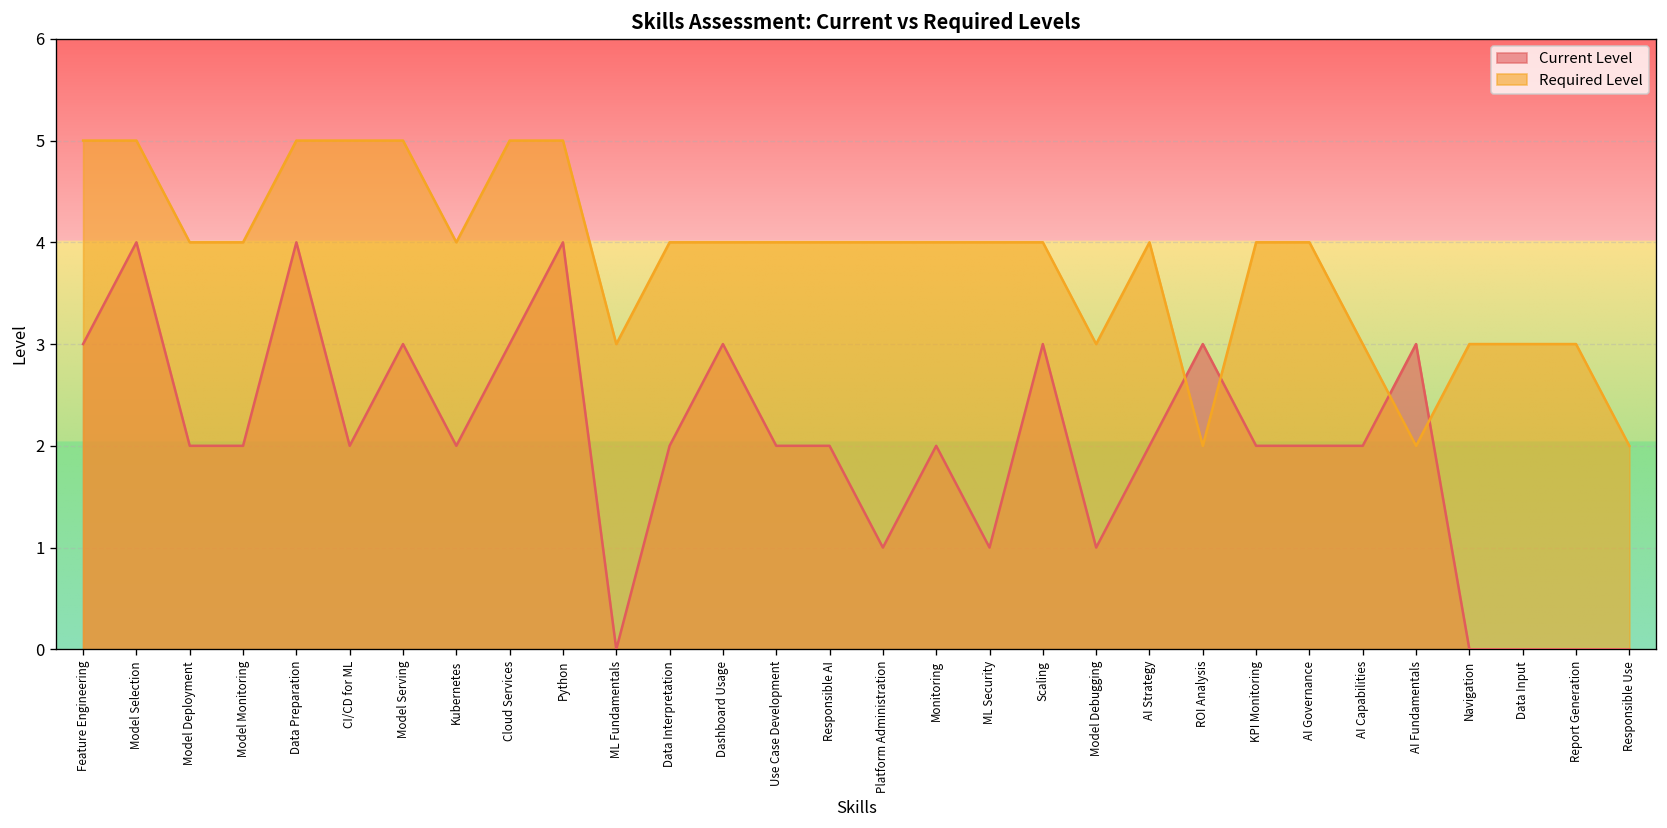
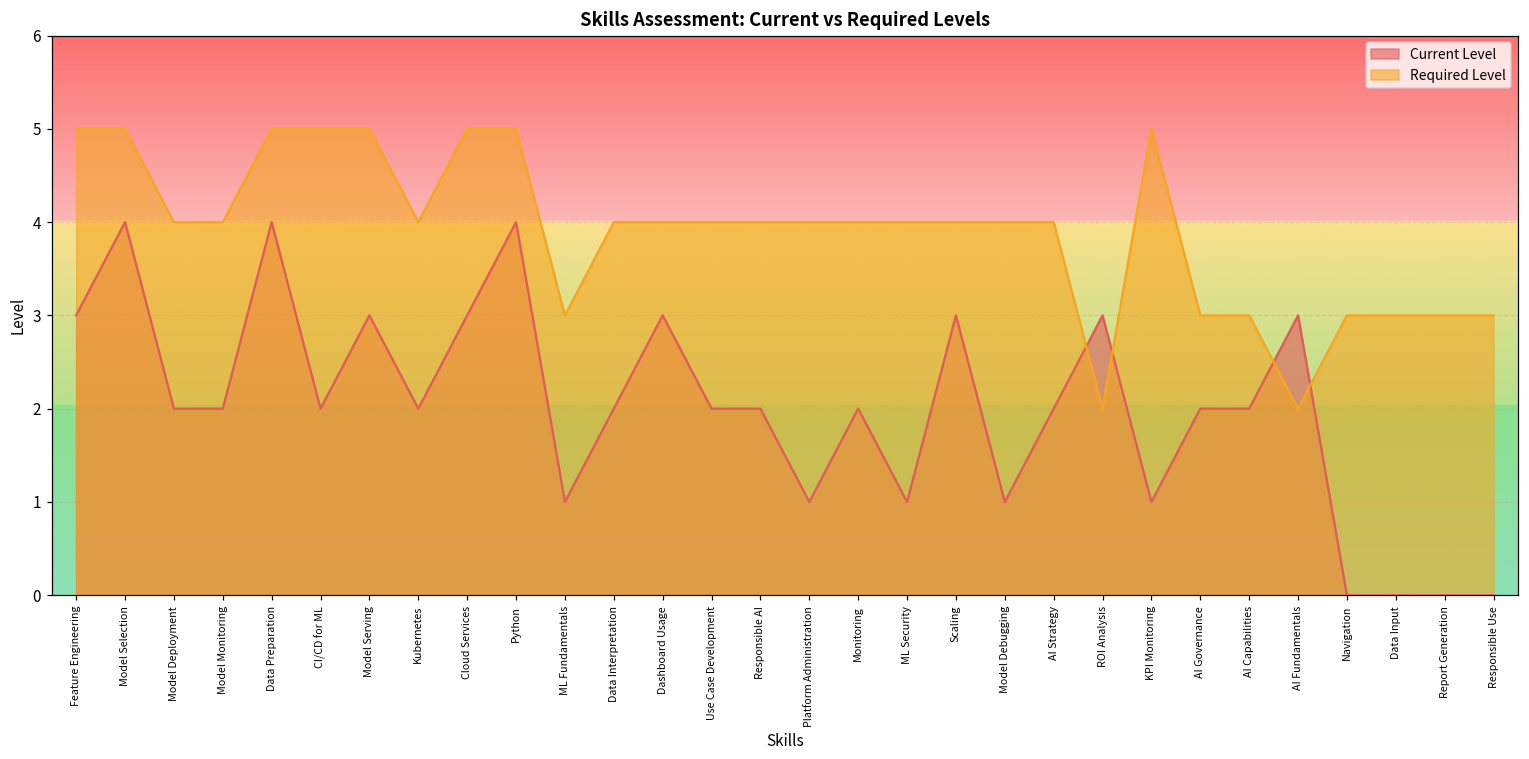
  {
    "Current Level": {
      "Feature Engineering": 3,
      "Model Selection": 4,
      "Model Deployment": 2,
      "Model Monitoring": 2,
      "Data Preparation": 4,
      "CI/CD for ML": 2,
      "Model Serving": 3,
      "Kubernetes": 2,
      "Cloud Services": 3,
      "Python": 4,
-     "ML Fundamentals": 0,
+     "ML Fundamentals": 1,
      "Data Interpretation": 2,
      "Dashboard Usage": 3,
      "Use Case Development": 2,
      "Responsible AI": 2,
      "Platform Administration": 1,
      "Monitoring": 2,
      "ML Security": 1,
      "Scaling": 3,
      "Model Debugging": 1,
      "AI Strategy": 2,
      "ROI Analysis": 3,
-     "KPI Monitoring": 2,
+     "KPI Monitoring": 1,
      "AI Governance": 2,
      "AI Capabilities": 2,
      "AI Fundamentals": 3,
      "Navigation": 0,
      "Data Input": 0,
      "Report Generation": 0,
      "Responsible Use": 0
    },
    "Required Level": {
      "Feature Engineering": 5,
      "Model Selection": 5,
      "Model Deployment": 4,
      "Model Monitoring": 4,
      "Data Preparation": 5,
      "CI/CD for ML": 5,
      "Model Serving": 5,
      "Kubernetes": 4,
      "Cloud Services": 5,
      "Python": 5,
      "ML Fundamentals": 3,
      "Data Interpretation": 4,
      "Dashboard Usage": 4,
      "Use Case Development": 4,
      "Responsible AI": 4,
      "Platform Administration": 4,
      "Monitoring": 4,
      "ML Security": 4,
      "Scaling": 4,
-     "Model Debugging": 3,
+     "Model Debugging": 4,
      "AI Strategy": 4,
      "ROI Analysis": 2,
-     "KPI Monitoring": 4,
-     "AI Governance": 4,
+     "KPI Monitoring": 5,
+     "AI Governance": 3,
      "AI Capabilities": 3,
      "AI Fundamentals": 2,
      "Navigation": 3,
      "Data Input": 3,
      "Report Generation": 3,
-     "Responsible Use": 2
+     "Responsible Use": 3
    }
  }
